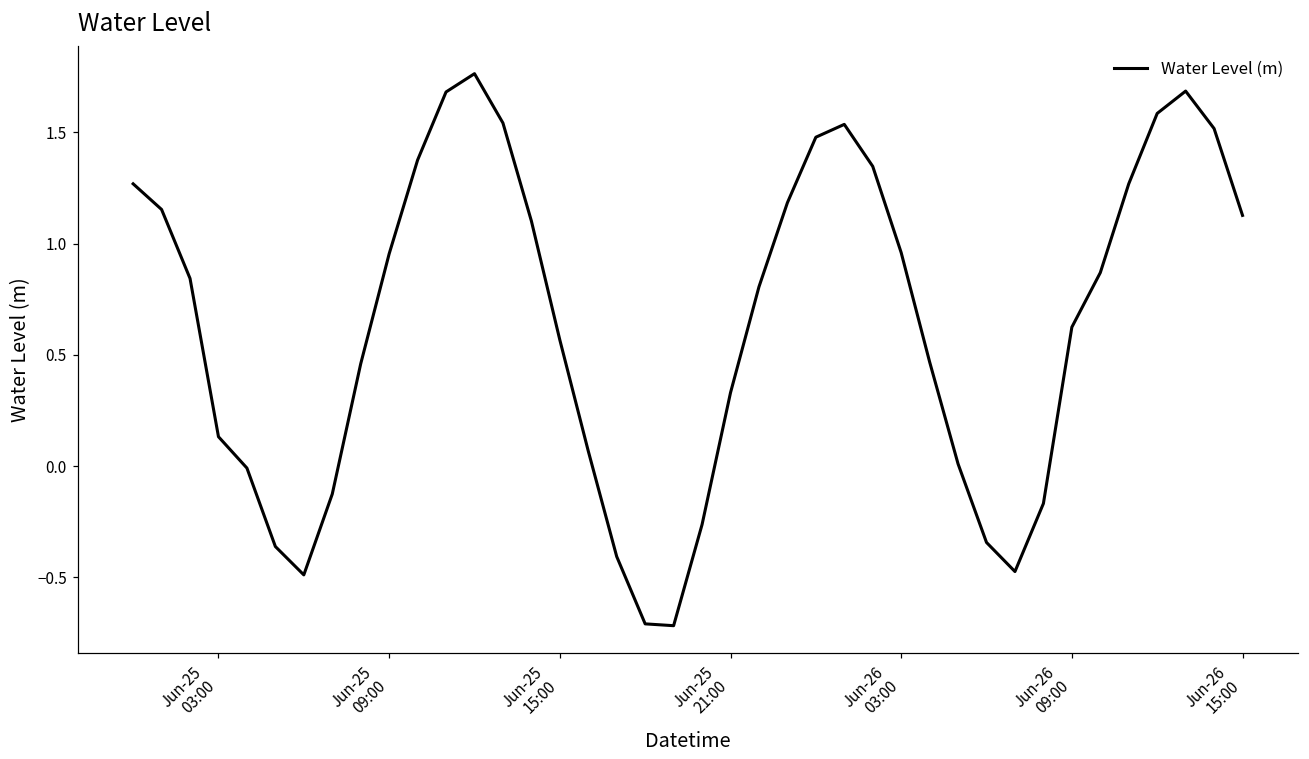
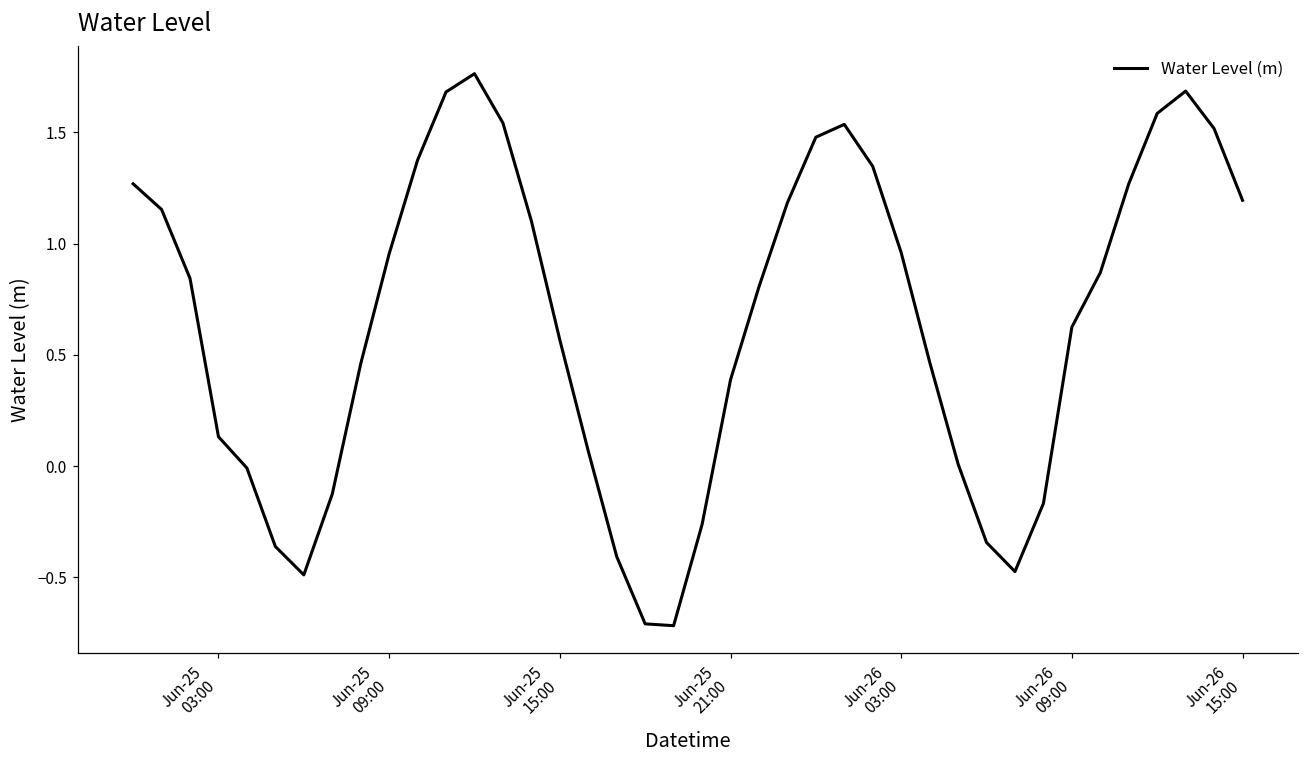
  {
    "Jun-25 03:00": 0.13,
    "Jun-25 09:00": 0.95,
    "Jun-25 15:00": 0.57,
-   "Jun-25 21:00": 0.33,
+   "Jun-25 21:00": 0.39,
    "Jun-26 03:00": 0.96,
    "Jun-26 09:00": 0.62,
-   "Jun-26 15:00": 1.13
+   "Jun-26 15:00": 1.19
  }
